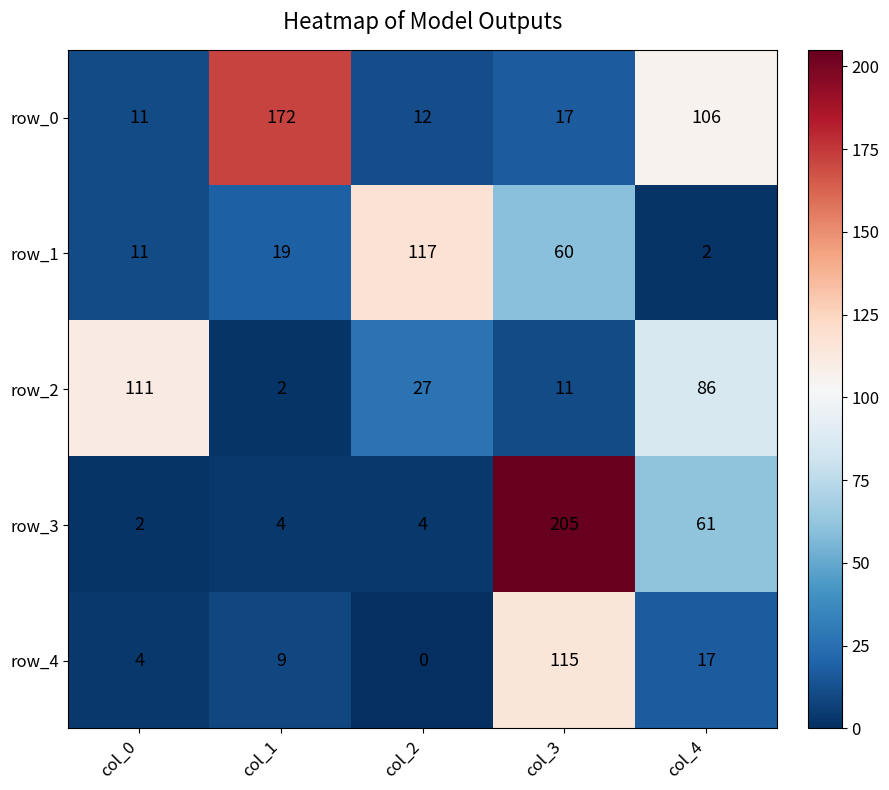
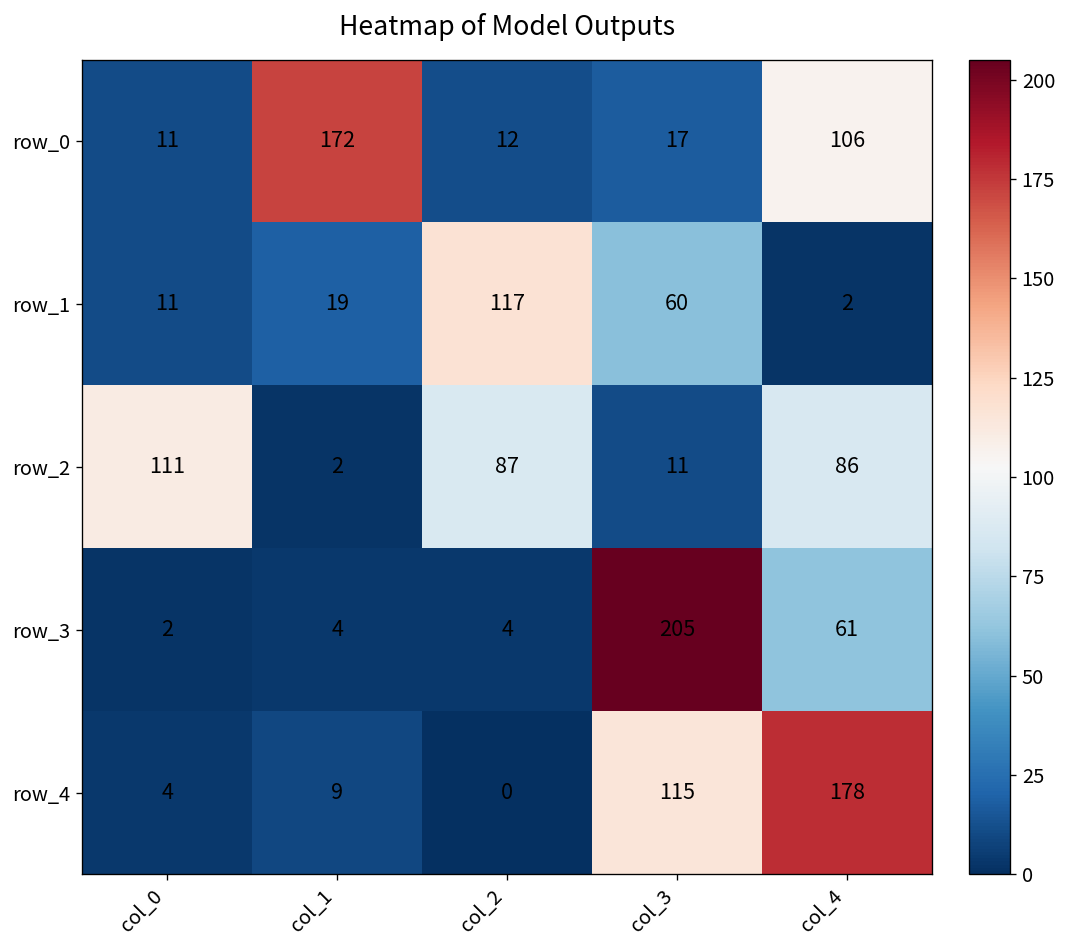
  {
    "row_0": {
      "col_0": 11,
      "col_1": 172,
      "col_2": 12,
      "col_3": 17,
      "col_4": 106
    },
    "row_1": {
      "col_0": 11,
      "col_1": 19,
      "col_2": 117,
      "col_3": 60,
      "col_4": 2
    },
    "row_2": {
      "col_0": 111,
      "col_1": 2,
-     "col_2": 27,
+     "col_2": 87,
      "col_3": 11,
      "col_4": 86
    },
    "row_3": {
      "col_0": 2,
      "col_1": 4,
      "col_2": 4,
      "col_3": 205,
      "col_4": 61
    },
    "row_4": {
      "col_0": 4,
      "col_1": 9,
      "col_2": 0,
      "col_3": 115,
-     "col_4": 17
+     "col_4": 178
    }
  }
